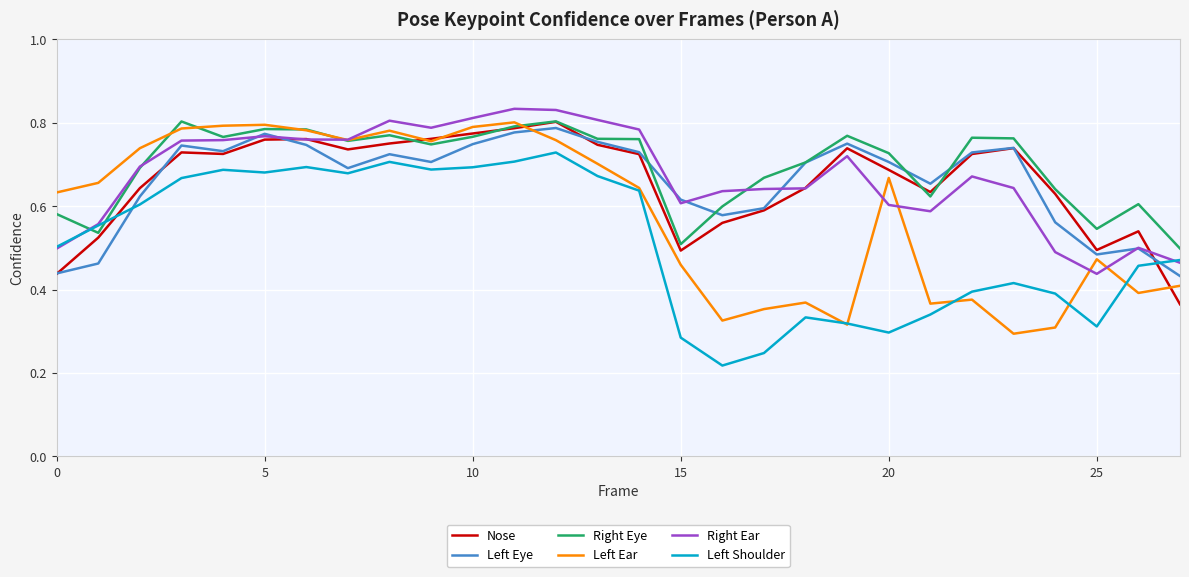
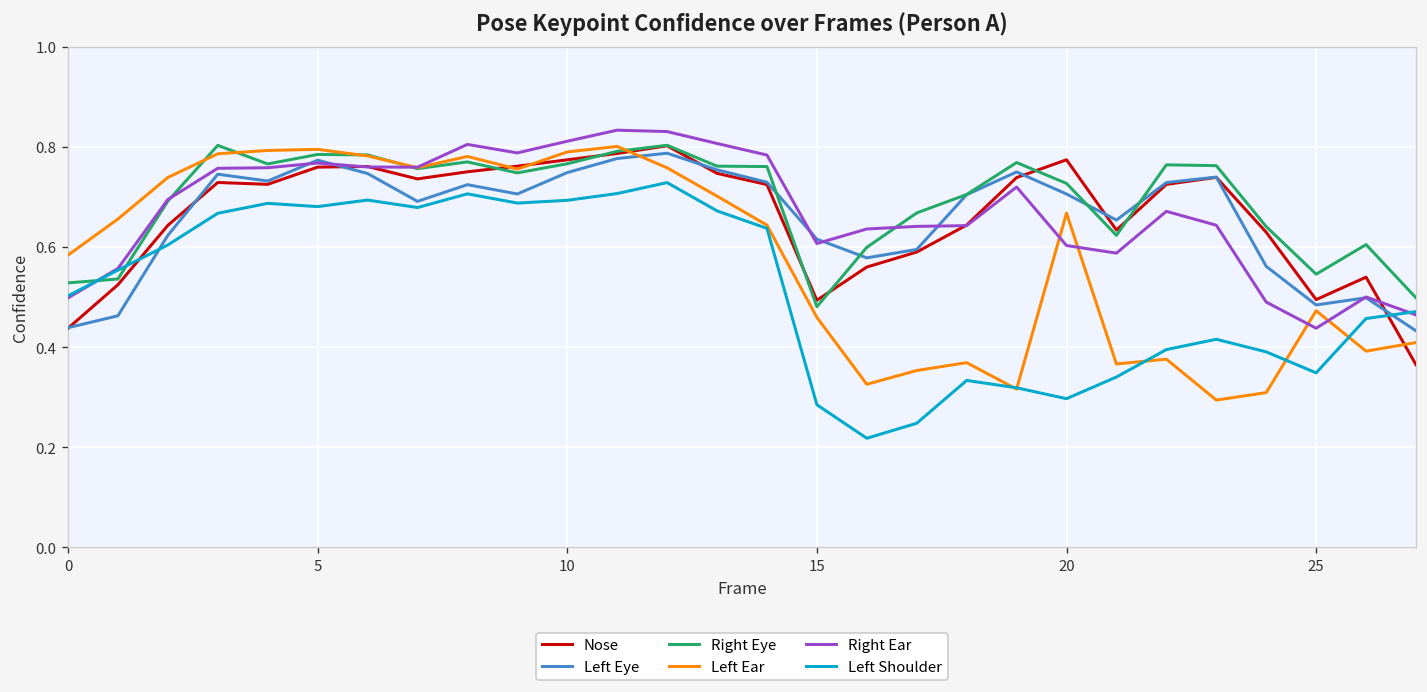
  {
    "Nose": {
      "5": 0.76,
      "10": 0.77,
      "15": 0.49,
-     "20": 0.69,
+     "20": 0.77,
      "25": 0.50
    },
    "Left Eye": {
      "10": 0.75,
      "15": 0.62,
      "20": 0.71,
      "25": 0.48
    },
    "Right Eye": {
-     "0": 0.58,
+     "0": 0.53,
      "5": 0.79,
      "10": 0.77,
-     "15": 0.51,
+     "15": 0.48,
      "20": 0.73,
      "25": 0.55
    },
    "Left Ear": {
-     "0": 0.63,
+     "0": 0.58,
      "5": 0.80,
      "10": 0.79,
      "15": 0.46,
      "20": 0.67,
      "25": 0.47
    },
    "Right Ear": {
      "10": 0.81,
      "15": 0.61,
      "20": 0.60,
      "25": 0.44
    },
    "Left Shoulder": {
      "5": 0.68,
      "10": 0.69,
      "15": 0.28,
      "20": 0.30,
-     "25": 0.31
+     "25": 0.35
    }
  }
